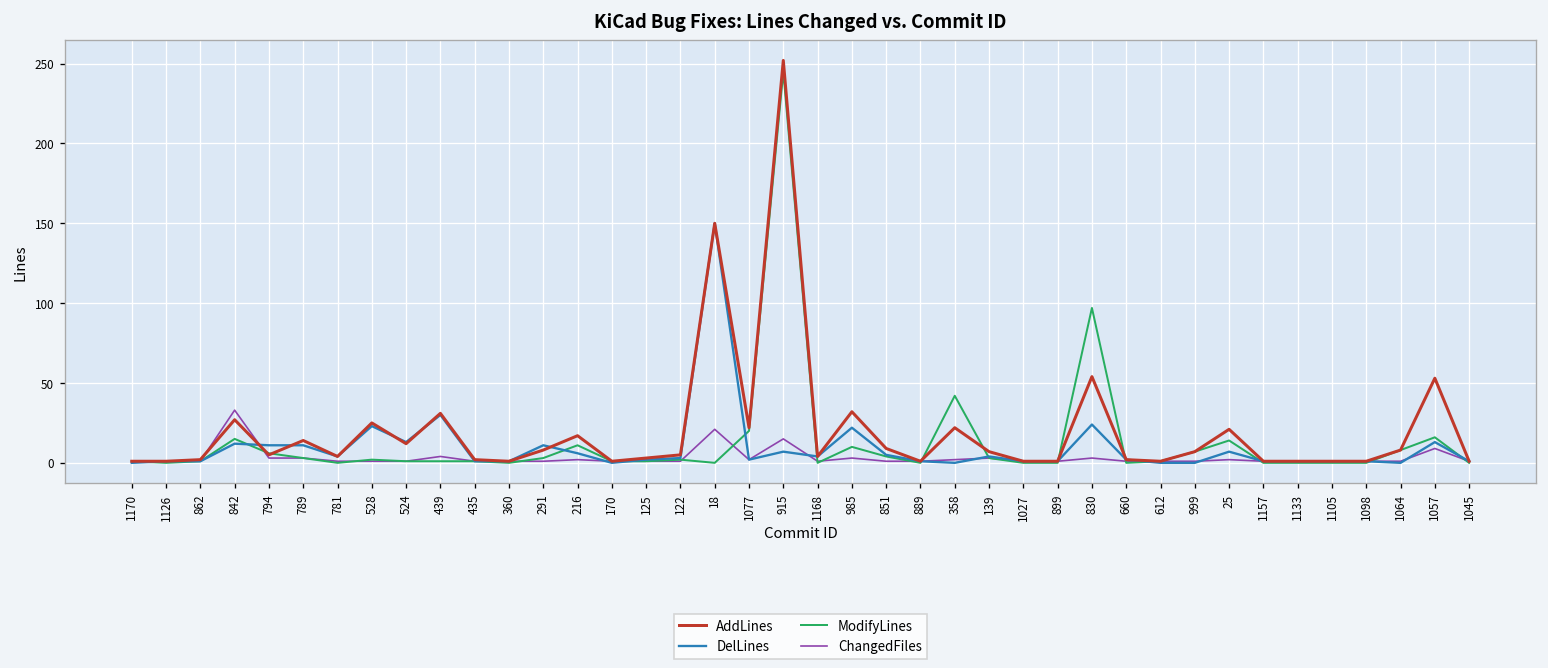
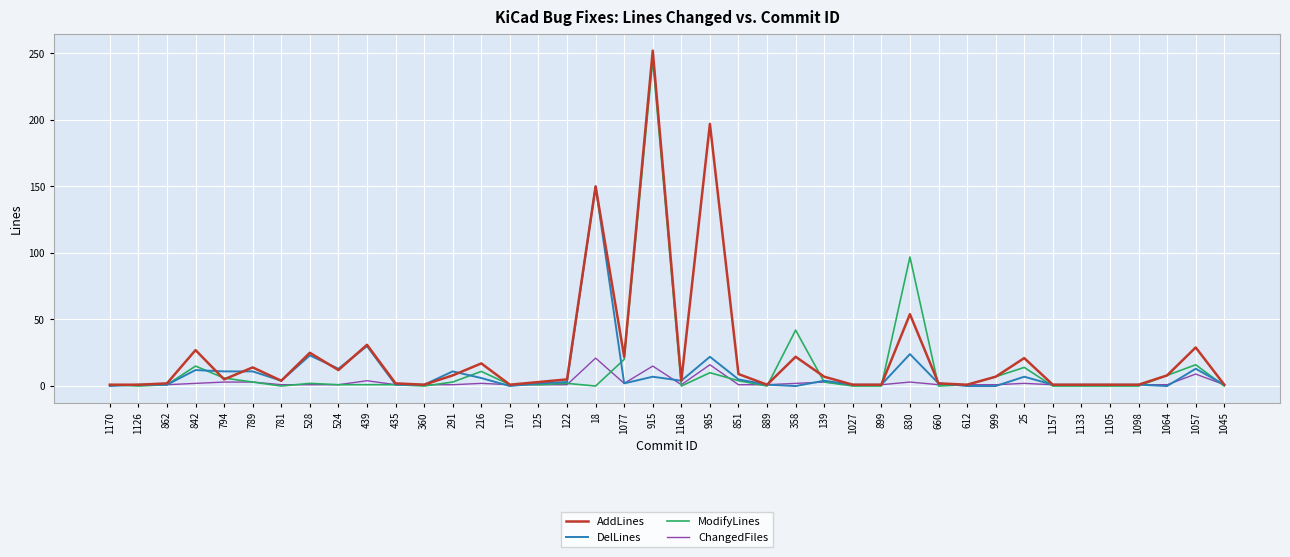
  {
    "AddLines": {
      "842": 27,
      "789": 14,
      "528": 25,
      "291": 8,
      "216": 17,
      "122": 5,
      "1077": 22,
      "915": 252,
-     "985": 32,
+     "985": 197,
      "851": 9,
      "358": 22,
      "139": 7,
      "830": 54,
      "25": 21,
-     "1057": 53
+     "1057": 29
    },
    "DelLines": {
      "842": 12,
      "794": 11,
      "789": 11,
      "528": 23,
      "291": 11,
      "216": 6,
      "915": 7,
      "985": 22,
      "358": 0,
      "830": 24,
      "25": 7,
      "1057": 13
    },
    "ModifyLines": {
      "842": 15,
      "439": 1,
      "291": 3,
      "216": 11,
      "18": 0,
      "1077": 20,
      "915": 245,
      "985": 10,
      "358": 42,
      "830": 97,
      "25": 14,
      "1057": 16
    },
    "ChangedFiles": {
-     "842": 33,
+     "842": 2,
      "794": 3,
      "439": 4,
      "291": 1,
      "216": 2,
      "18": 21,
      "915": 15,
-     "985": 3,
+     "985": 16,
      "851": 1,
      "358": 2,
      "830": 3,
      "25": 2,
      "1057": 9
    }
  }
